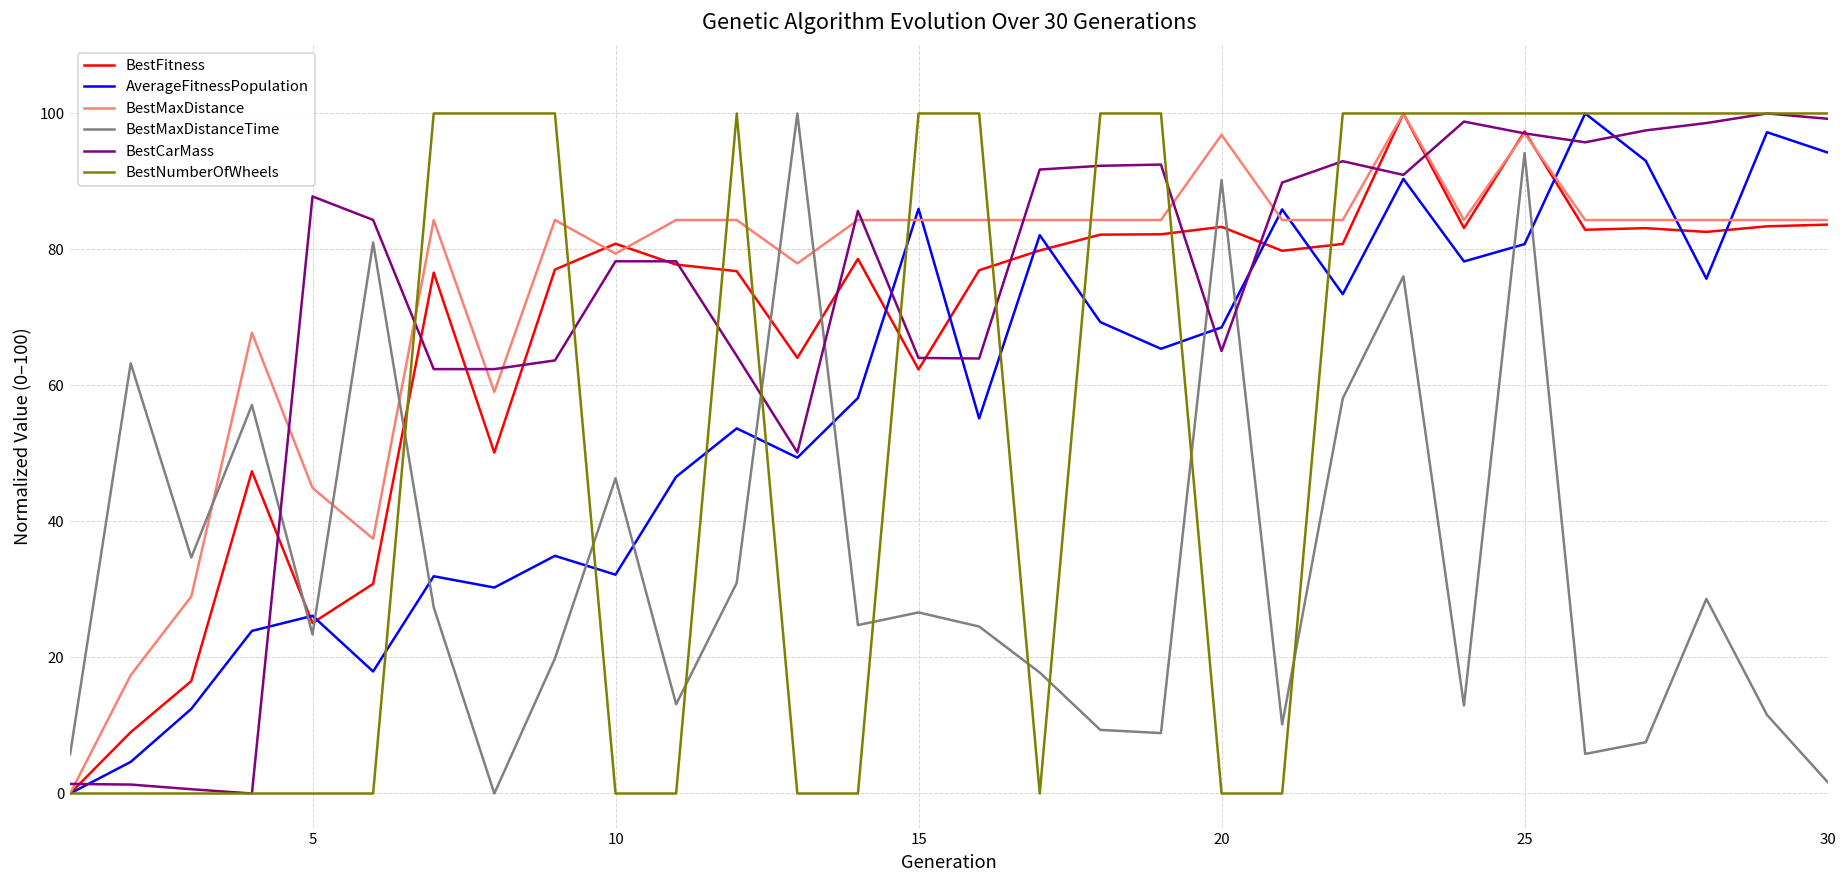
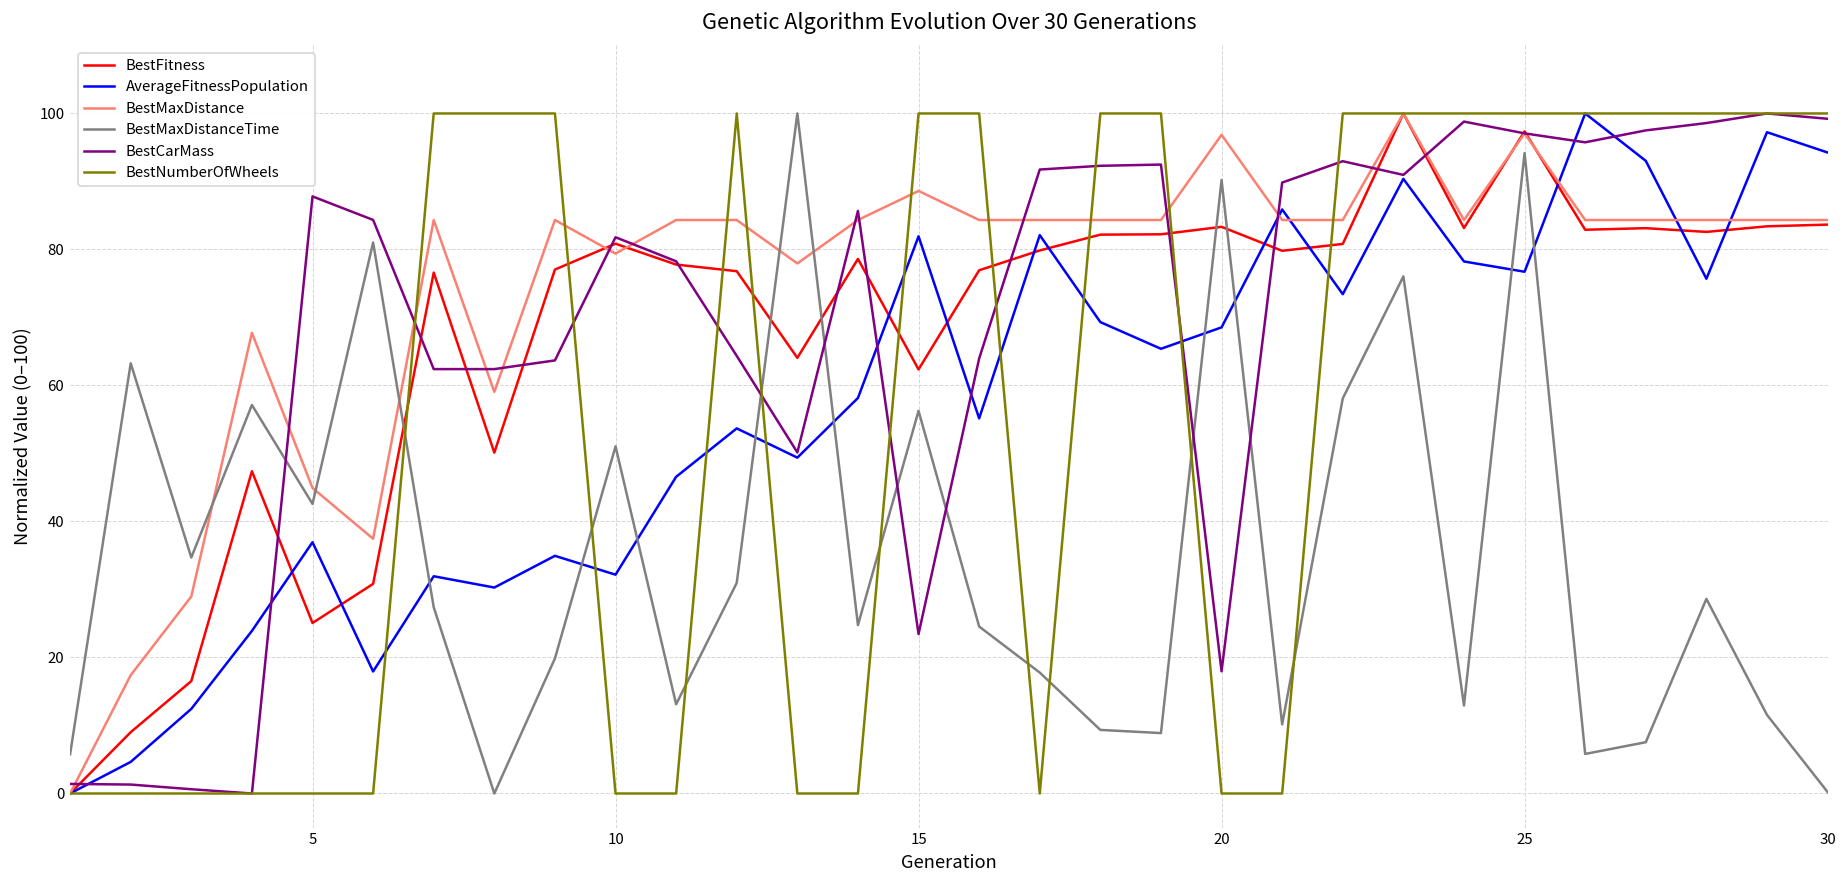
  {
    "BestFitness": {
      "5": 25,
      "10": 81,
      "15": 62,
      "20": 83,
      "30": 84
    },
    "AverageFitnessPopulation": {
-     "5": 26,
+     "5": 37,
      "10": 32,
-     "15": 86,
+     "15": 82,
      "20": 69,
-     "25": 81,
+     "25": 77,
      "30": 94
    },
    "BestMaxDistance": {
      "5": 45,
      "10": 79,
-     "15": 84,
+     "15": 89,
      "20": 97,
      "30": 84
    },
    "BestMaxDistanceTime": {
-     "5": 23,
-     "10": 46,
-     "15": 27,
+     "5": 43,
+     "10": 51,
+     "15": 56,
      "20": 90,
      "25": 94,
-     "30": 2
+     "30": 0
    },
    "BestCarMass": {
      "5": 88,
-     "10": 78,
-     "15": 64,
-     "20": 65,
+     "10": 82,
+     "15": 23,
+     "20": 18,
      "30": 99
    },
    "BestNumberOfWheels": {
      "5": 0,
      "10": 0,
      "15": 100,
      "20": 0,
      "25": 100,
      "30": 100
    }
  }
